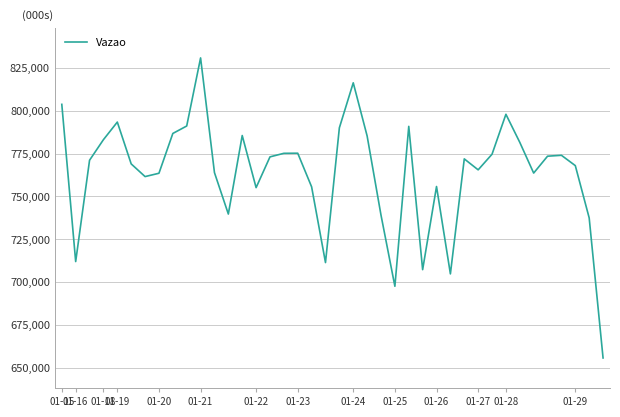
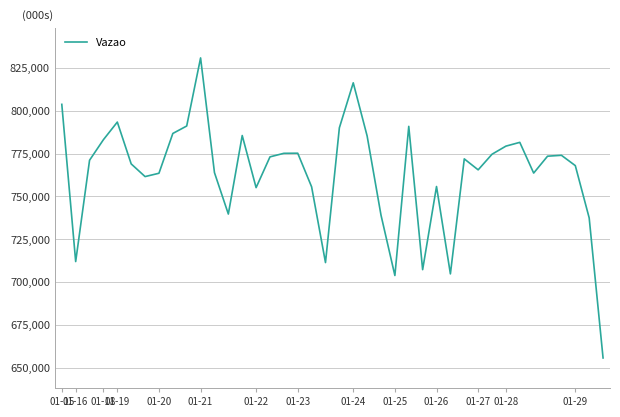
  {
    "01-20": "764,000",
    "01-21": "831,000",
    "01-22": "755,000",
    "01-23": "775,000",
    "01-24": "816,000",
-   "01-25": "698,000",
+   "01-25": "704,000",
    "01-26": "756,000",
    "01-27": "766,000",
-   "01-28": "798,000",
+   "01-28": "779,000",
    "01-29": "768,000"
  }
